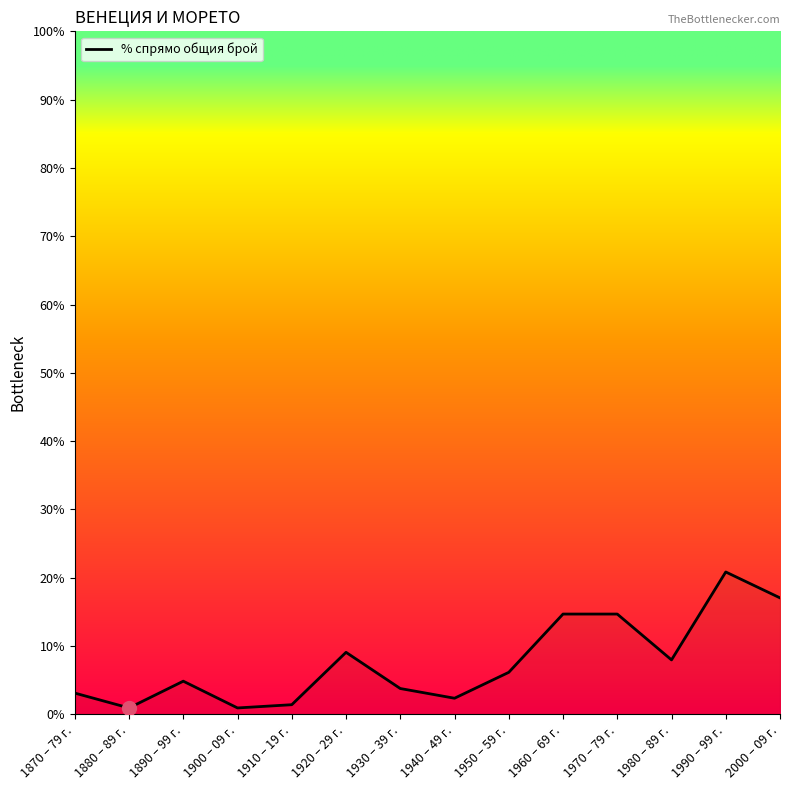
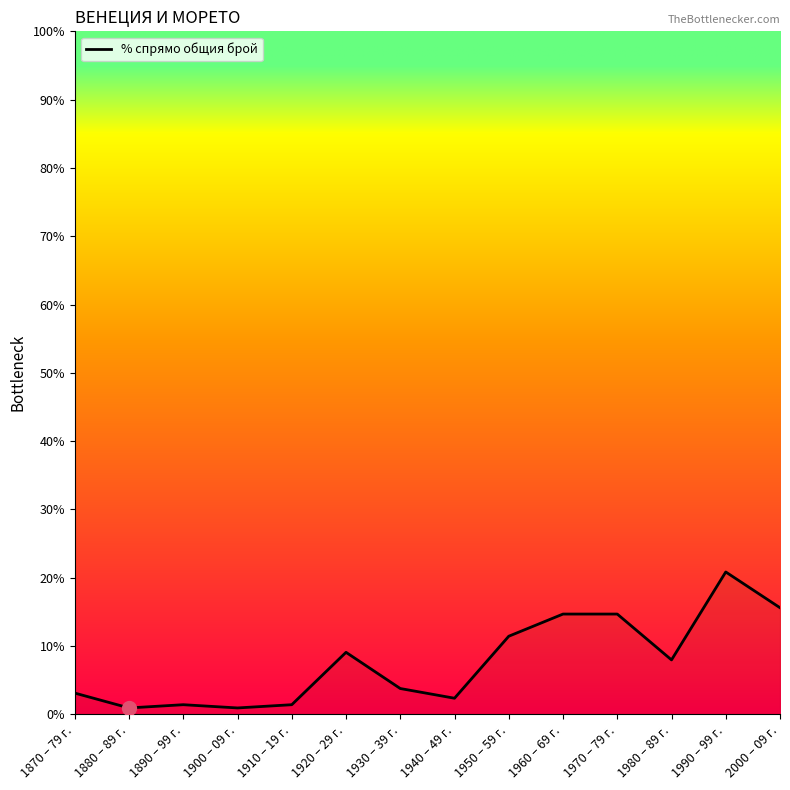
  {
    "% спрямо общия брой": {
      "1870 – 79 г.": "3%",
-     "1890 – 99 г.": "5%",
+     "1890 – 99 г.": "1%",
      "1900 – 09 г.": "1%",
      "1910 – 19 г.": "1%",
      "1920 – 29 г.": "9%",
      "1930 – 39 г.": "4%",
      "1940 – 49 г.": "2%",
-     "1950 – 59 г.": "6%",
+     "1950 – 59 г.": "11%",
      "1960 – 69 г.": "15%",
      "1970 – 79 г.": "15%",
      "1980 – 89 г.": "8%",
      "1990 – 99 г.": "21%",
-     "2000 – 09 г.": "17%"
+     "2000 – 09 г.": "16%"
    }
  }
